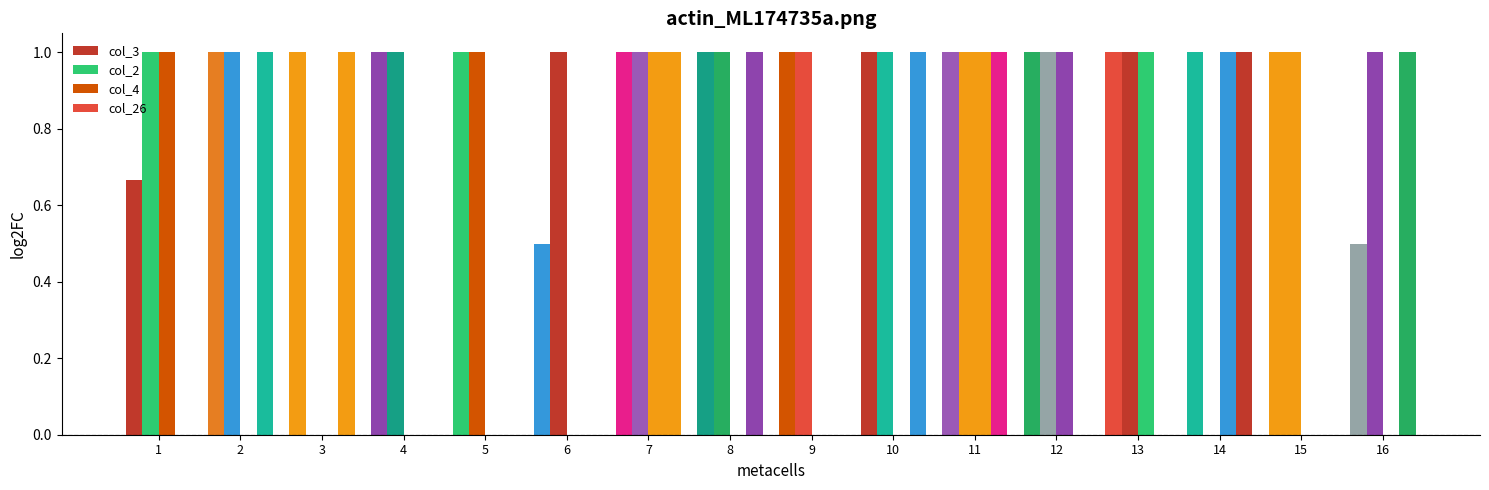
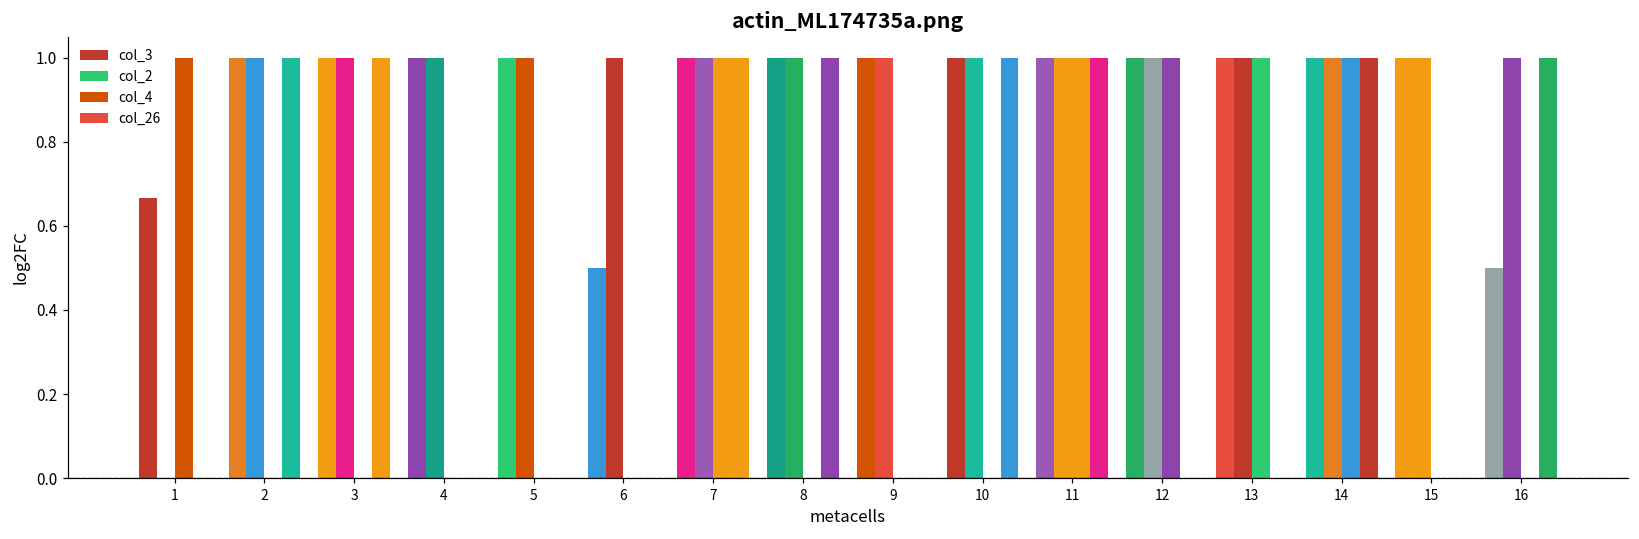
  {
    "col_2": {
-     "1": 1,
+     "1": 0,
      "2": 1,
-     "3": 0,
+     "3": 1,
      "4": 1,
      "5": 1,
      "6": 1,
      "7": 1,
      "8": 1,
      "9": 1,
      "10": 1,
      "11": 1,
      "12": 1,
      "13": 1,
-     "14": 0,
+     "14": 1,
      "15": 1,
      "16": 1
    }
  }
